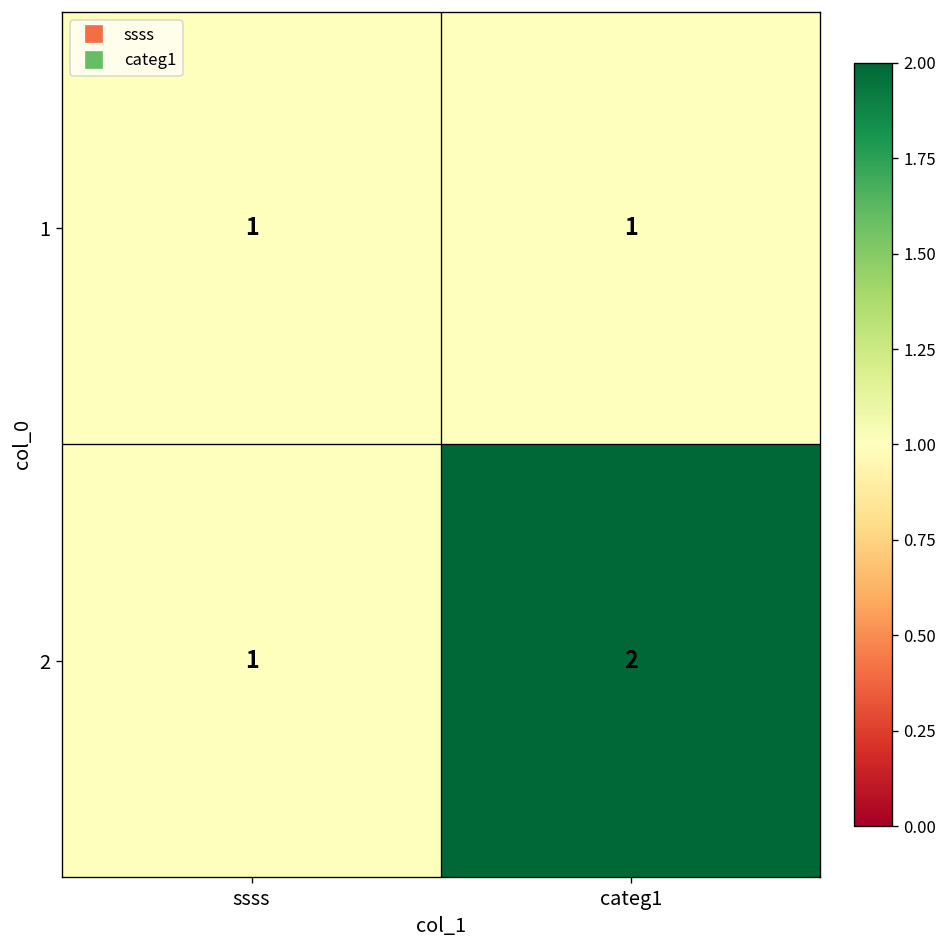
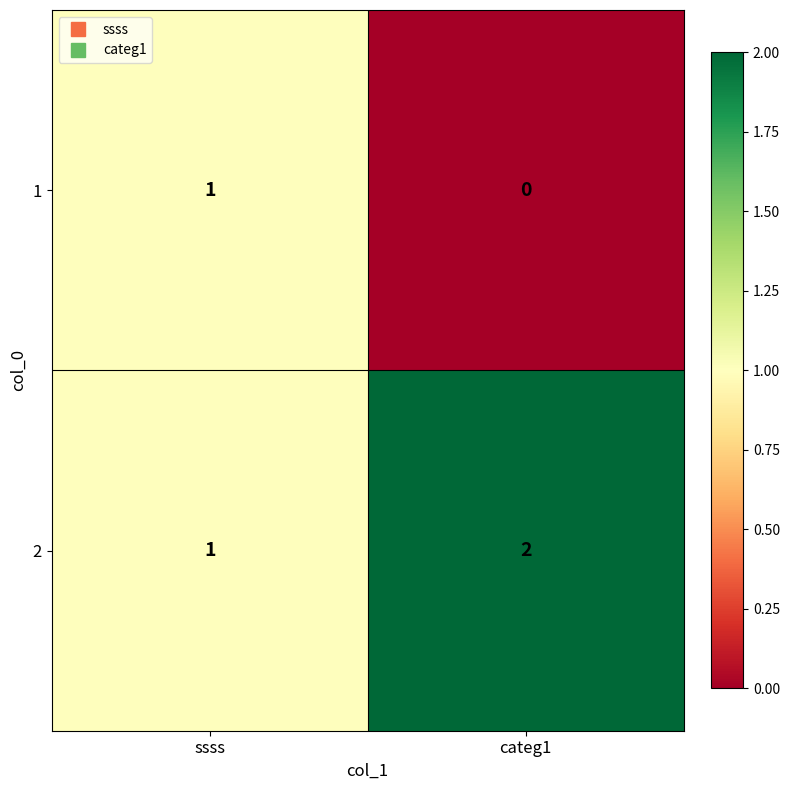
  {
    "1": {
      "ssss": 1,
-     "categ1": 1
+     "categ1": 0
    },
    "2": {
      "ssss": 1,
      "categ1": 2
    }
  }
